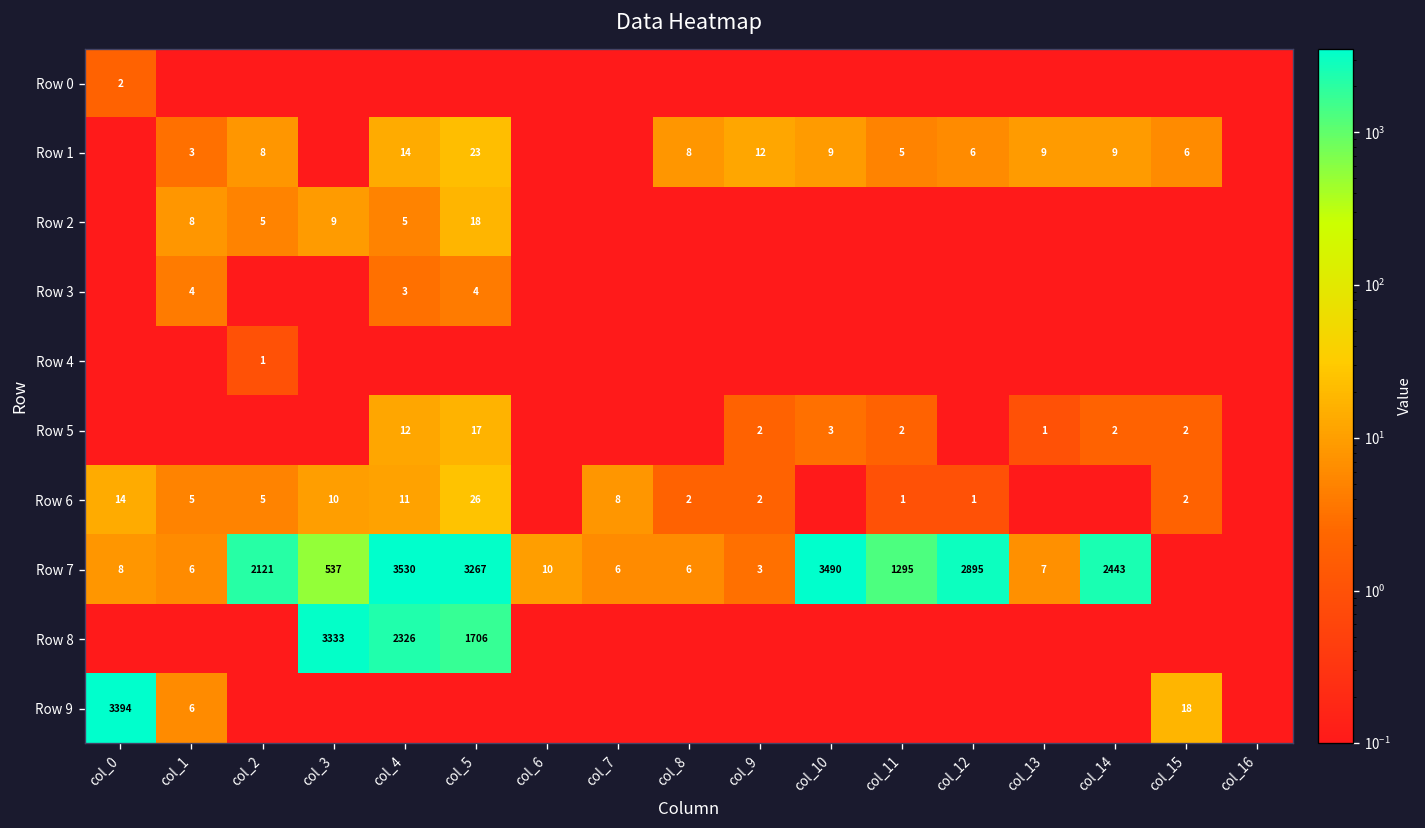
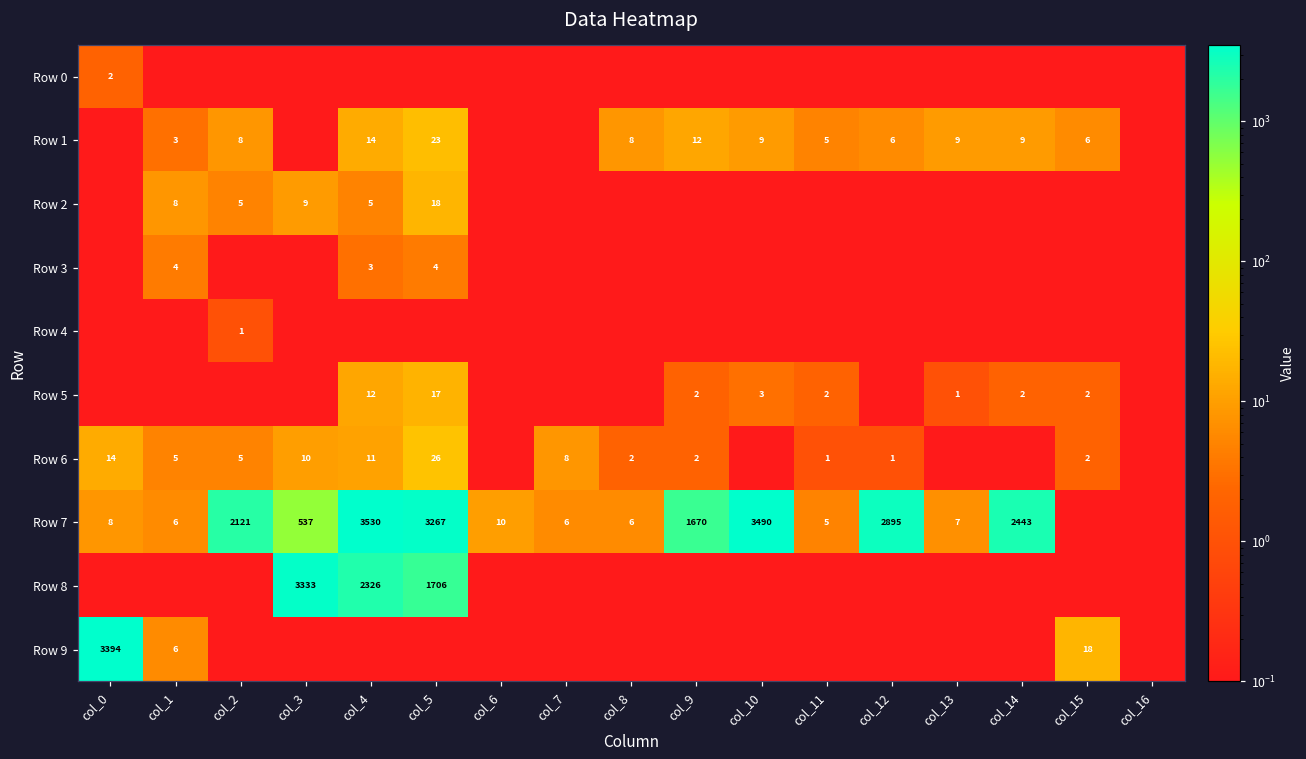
  {
    "Row 0": {
      "col_0": 2
    },
    "Row 1": {
      "col_1": 3,
      "col_2": 8,
      "col_4": 14,
      "col_5": 23,
      "col_8": 8,
      "col_9": 12,
      "col_10": 9,
      "col_11": 5,
      "col_12": 6,
      "col_13": 9,
      "col_14": 9,
      "col_15": 6
    },
    "Row 2": {
      "col_1": 8,
      "col_2": 5,
      "col_3": 9,
      "col_4": 5,
      "col_5": 18
    },
    "Row 3": {
      "col_1": 4,
      "col_4": 3,
      "col_5": 4
    },
    "Row 4": {
      "col_2": 1
    },
    "Row 5": {
      "col_4": 12,
      "col_5": 17,
      "col_9": 2,
      "col_10": 3,
      "col_11": 2,
      "col_13": 1,
      "col_14": 2,
      "col_15": 2
    },
    "Row 6": {
      "col_0": 14,
      "col_1": 5,
      "col_2": 5,
      "col_3": 10,
      "col_4": 11,
      "col_5": 26,
      "col_7": 8,
      "col_8": 2,
      "col_9": 2,
      "col_11": 1,
      "col_12": 1,
      "col_15": 2
    },
    "Row 7": {
      "col_0": 8,
      "col_1": 6,
      "col_2": 2121,
      "col_3": 537,
      "col_4": 3530,
      "col_5": 3267,
      "col_6": 10,
      "col_7": 6,
      "col_8": 6,
-     "col_9": 3,
+     "col_9": 1670,
      "col_10": 3490,
-     "col_11": 1295,
+     "col_11": 5,
      "col_12": 2895,
      "col_13": 7,
      "col_14": 2443
    },
    "Row 8": {
      "col_3": 3333,
      "col_4": 2326,
      "col_5": 1706
    },
    "Row 9": {
      "col_0": 3394,
      "col_1": 6,
      "col_15": 18
    }
  }
